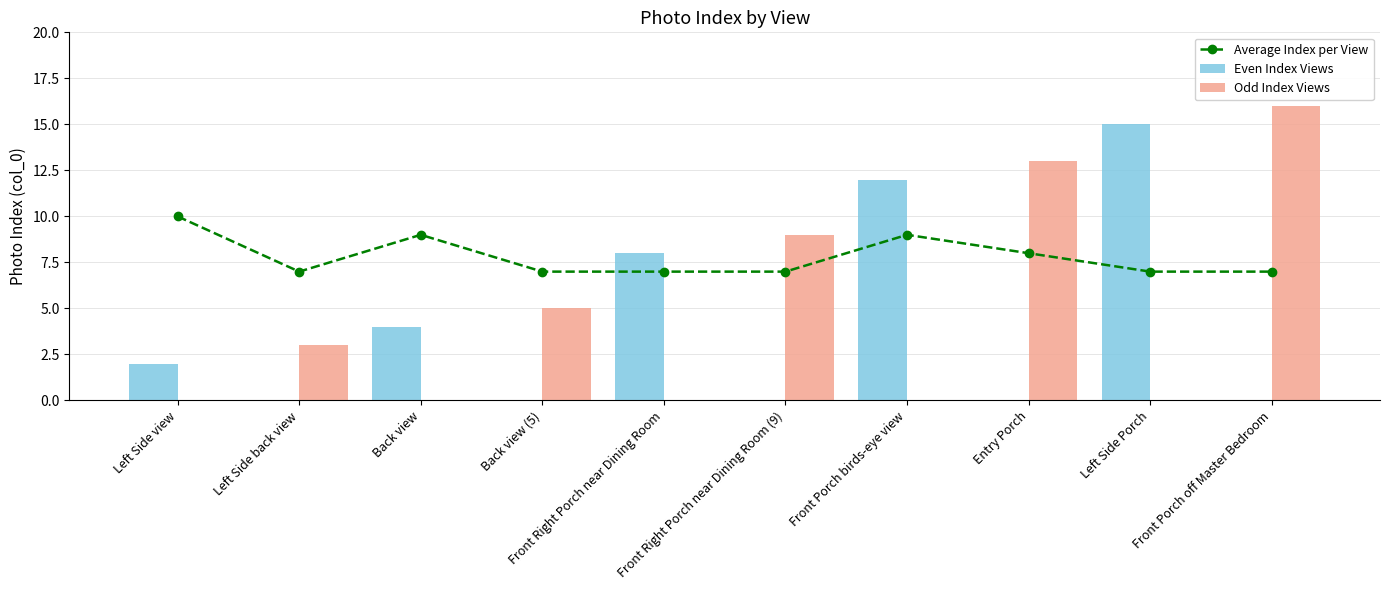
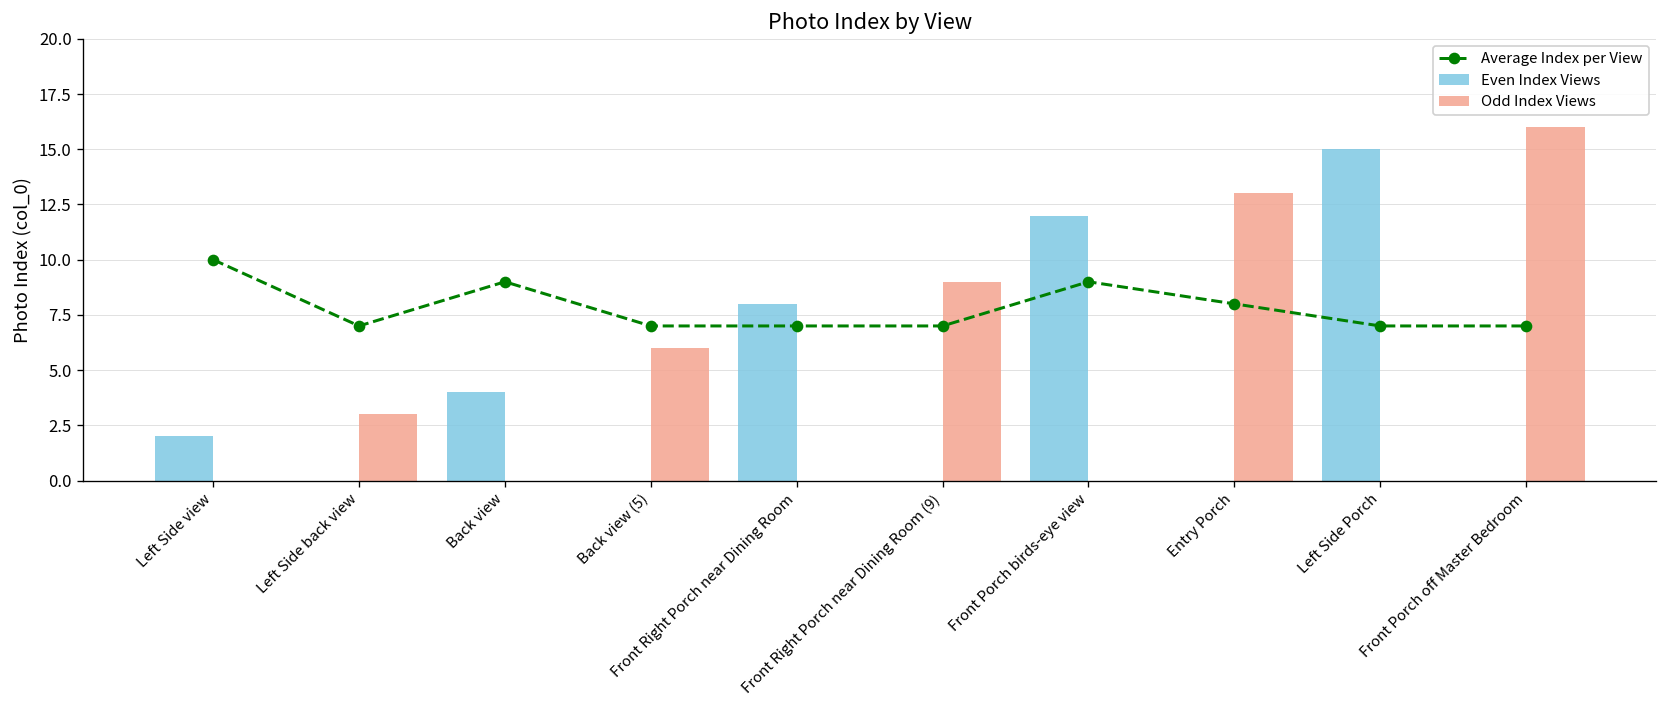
  {
    "Even Index Views": {
      "Left Side view": 2,
      "Left Side back view": 0,
      "Back view": 4,
      "Back view (5)": 0,
      "Front Right Porch near Dining Room": 8,
      "Front Right Porch near Dining Room (9)": 0,
      "Front Porch birds-eye view": 12,
      "Entry Porch": 0,
      "Left Side Porch": 15,
      "Front Porch off Master Bedroom": 0
    },
    "Average Index per View": {
      "Left Side view": 10,
      "Left Side back view": 7,
      "Back view": 9,
      "Back view (5)": 7,
      "Front Right Porch near Dining Room": 7,
      "Front Right Porch near Dining Room (9)": 7,
      "Front Porch birds-eye view": 9,
      "Entry Porch": 8,
      "Left Side Porch": 7,
      "Front Porch off Master Bedroom": 7
    },
    "Odd Index Views": {
      "Left Side view": 0,
      "Left Side back view": 3,
      "Back view": 0,
-     "Back view (5)": 5,
+     "Back view (5)": 6,
      "Front Right Porch near Dining Room": 0,
      "Front Right Porch near Dining Room (9)": 9,
      "Front Porch birds-eye view": 0,
      "Entry Porch": 13,
      "Left Side Porch": 0,
      "Front Porch off Master Bedroom": 16
    }
  }
